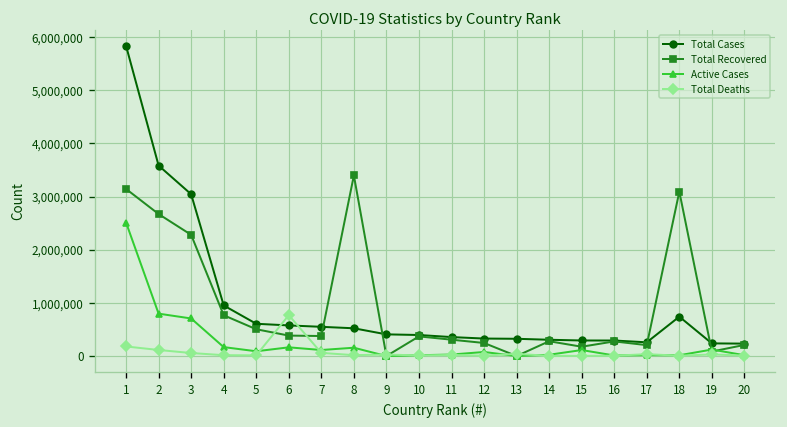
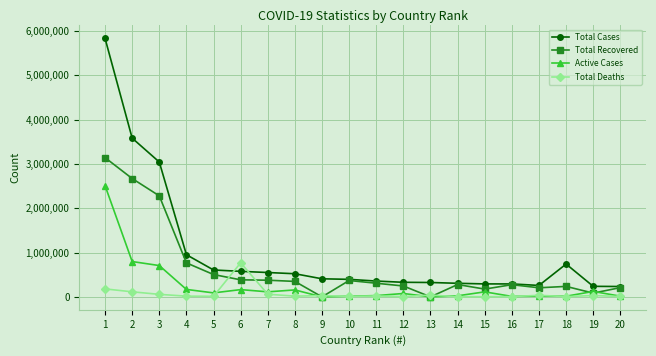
  {
    "Total Cases": {
      "1": "5,800,000",
      "2": "3,600,000",
      "3": "3,000,000",
      "4": "1,000,000",
      "5": "600,000",
      "6": "600,000",
      "7": "500,000",
      "8": "500,000",
      "9": "400,000",
      "12": "300,000",
      "13": "300,000",
      "15": "300,000",
      "18": "700,000",
      "19": "200,000"
    },
    "Total Recovered": {
      "1": "3,100,000",
      "2": "2,700,000",
      "3": "2,300,000",
      "4": "800,000",
      "5": "500,000",
      "6": "400,000",
      "7": "400,000",
-     "8": "3,400,000",
+     "8": "300,000",
      "12": "200,000",
      "15": "200,000",
-     "18": "3,100,000"
+     "18": "200,000"
    },
    "Active Cases": {
      "1": "2,500,000",
      "2": "800,000",
      "3": "700,000",
      "4": "200,000",
      "5": "100,000",
      "6": "200,000",
      "8": "200,000",
      "12": "100,000",
      "15": "100,000"
    },
    "Total Deaths": {
      "1": "200,000",
      "2": "100,000",
      "3": "100,000",
      "4": "0",
      "5": "0",
      "6": "800,000",
      "8": "0",
      "12": "0",
      "15": "0"
    }
  }
